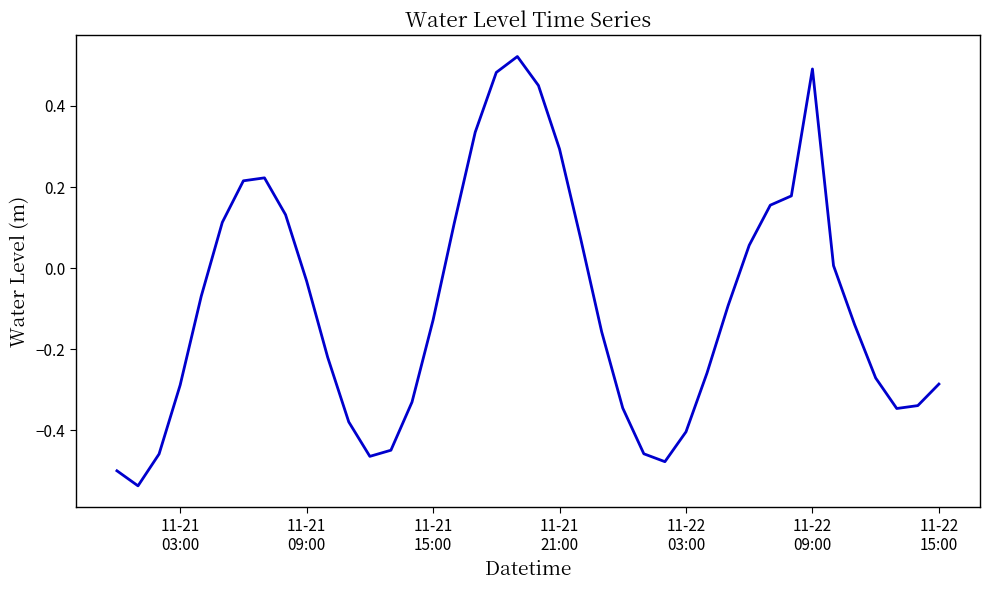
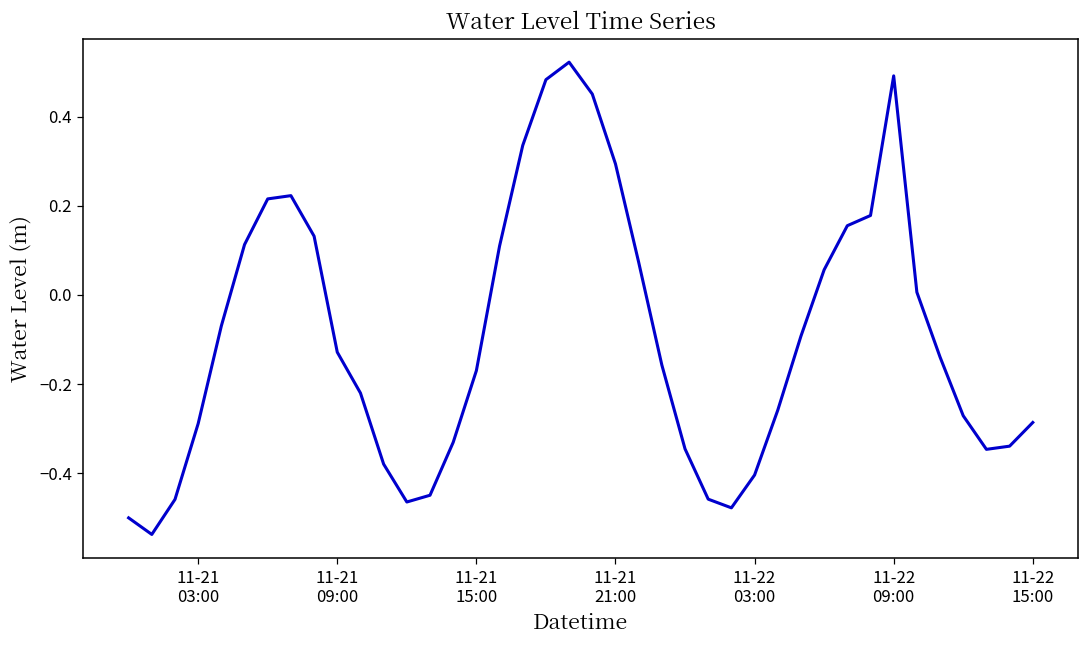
  {
    "11-21 03:00": -0.29,
-   "11-21 09:00": -0.03,
-   "11-21 15:00": -0.13,
+   "11-21 09:00": -0.13,
+   "11-21 15:00": -0.17,
    "11-21 21:00": 0.29,
    "11-22 03:00": -0.40,
    "11-22 09:00": 0.49,
    "11-22 15:00": -0.29
  }
